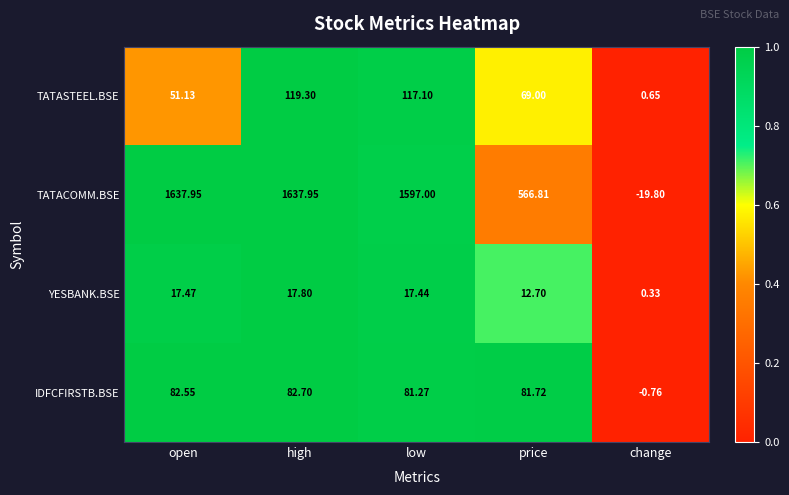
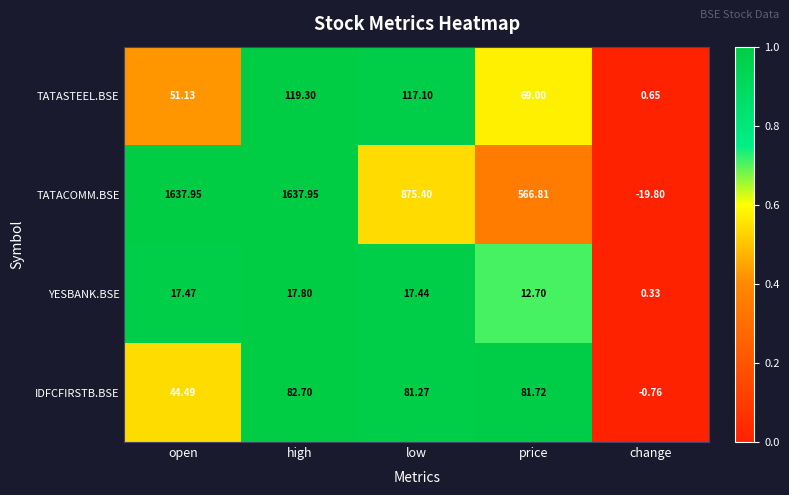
  {
    "TATASTEEL.BSE": {
      "open": 51.13,
      "high": 119.30,
      "low": 117.10,
      "price": 69.00,
      "change": 0.65
    },
    "TATACOMM.BSE": {
      "open": 1637.95,
      "high": 1637.95,
-     "low": 1597.00,
+     "low": 875.40,
      "price": 566.81,
      "change": -19.80
    },
    "YESBANK.BSE": {
      "open": 17.47,
      "high": 17.80,
      "low": 17.44,
      "price": 12.70,
      "change": 0.33
    },
    "IDFCFIRSTB.BSE": {
-     "open": 82.55,
+     "open": 44.49,
      "high": 82.70,
      "low": 81.27,
      "price": 81.72,
      "change": -0.76
    }
  }
